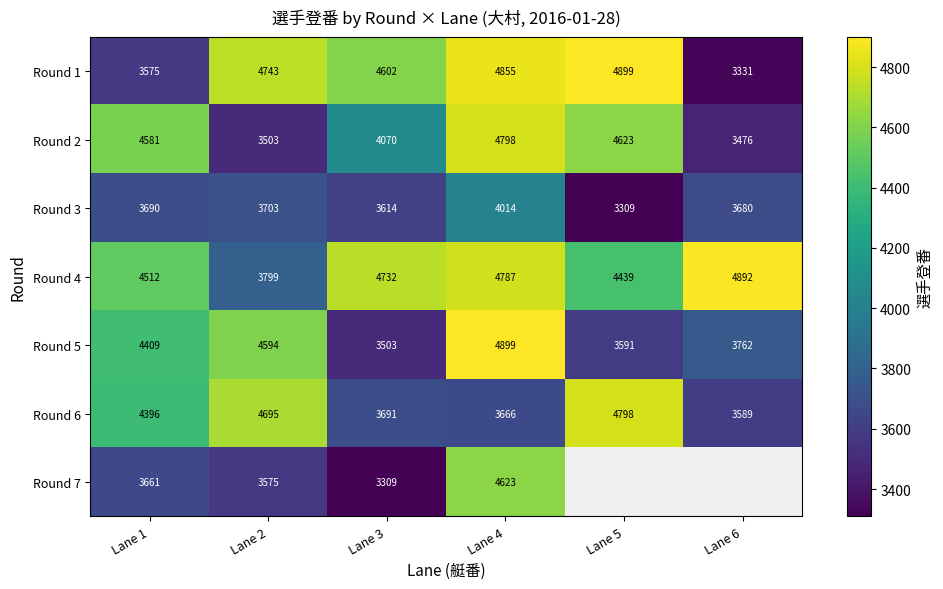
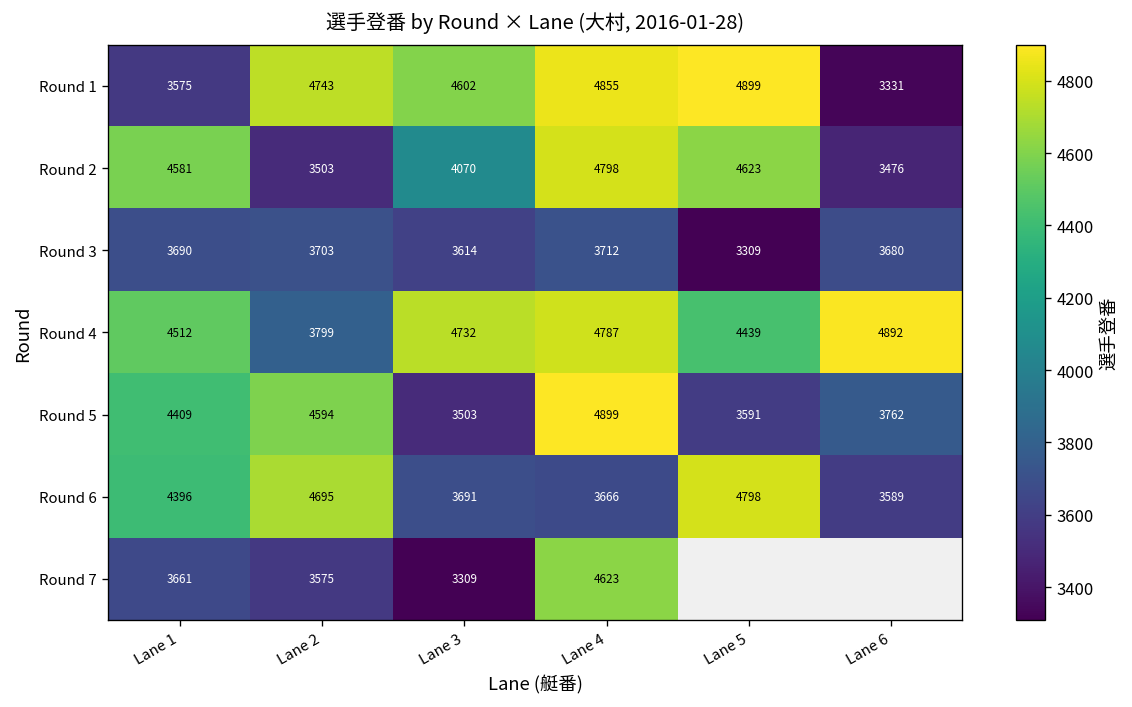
  {
    "Round 1": {
      "Lane 1": 3575,
      "Lane 2": 4743,
      "Lane 3": 4602,
      "Lane 4": 4855,
      "Lane 5": 4899,
      "Lane 6": 3331
    },
    "Round 2": {
      "Lane 1": 4581,
      "Lane 2": 3503,
      "Lane 3": 4070,
      "Lane 4": 4798,
      "Lane 5": 4623,
      "Lane 6": 3476
    },
    "Round 3": {
      "Lane 1": 3690,
      "Lane 2": 3703,
      "Lane 3": 3614,
-     "Lane 4": 4014,
+     "Lane 4": 3712,
      "Lane 5": 3309,
      "Lane 6": 3680
    },
    "Round 4": {
      "Lane 1": 4512,
      "Lane 2": 3799,
      "Lane 3": 4732,
      "Lane 4": 4787,
      "Lane 5": 4439,
      "Lane 6": 4892
    },
    "Round 5": {
      "Lane 1": 4409,
      "Lane 2": 4594,
      "Lane 3": 3503,
      "Lane 4": 4899,
      "Lane 5": 3591,
      "Lane 6": 3762
    },
    "Round 6": {
      "Lane 1": 4396,
      "Lane 2": 4695,
      "Lane 3": 3691,
      "Lane 4": 3666,
      "Lane 5": 4798,
      "Lane 6": 3589
    },
    "Round 7": {
      "Lane 1": 3661,
      "Lane 2": 3575,
      "Lane 3": 3309,
      "Lane 4": 4623
    }
  }
